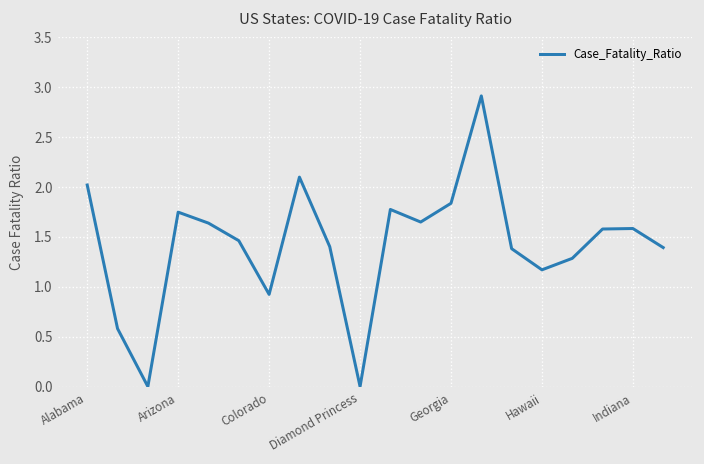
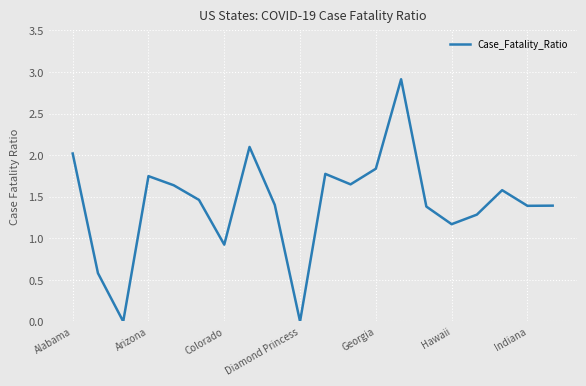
  {
    "Alabama": 2.0,
    "Arizona": 1.7,
    "Colorado": 0.9,
    "Diamond Princess": 0.0,
    "Georgia": 1.8,
    "Hawaii": 1.2,
-   "Indiana": 1.6
+   "Indiana": 1.4
  }
